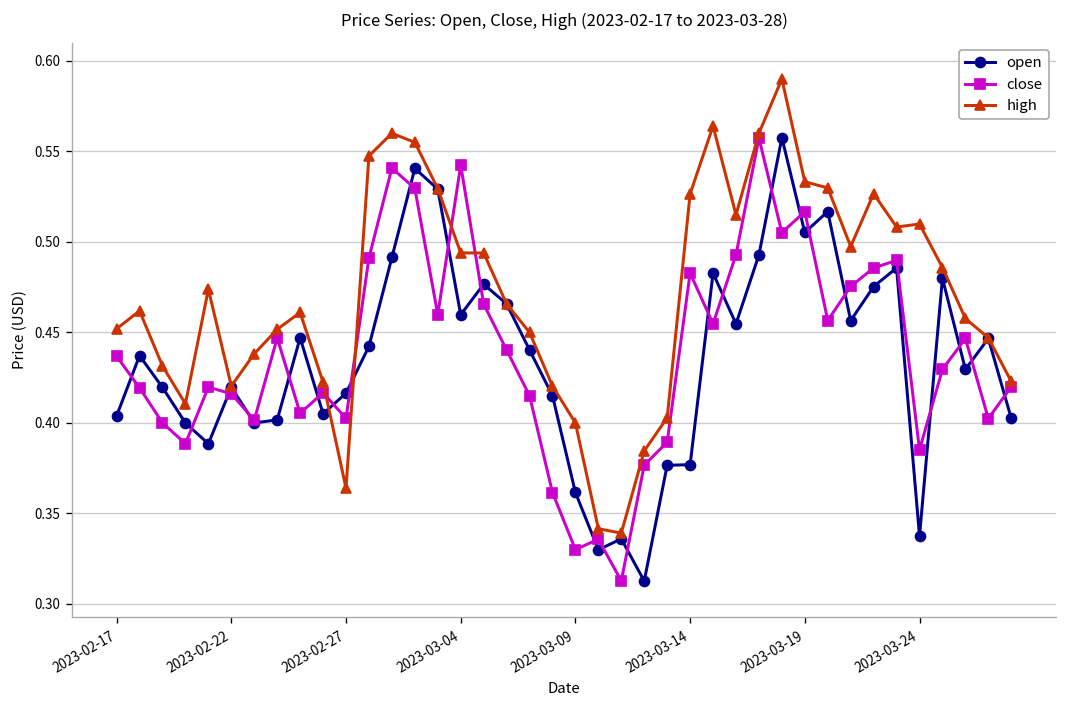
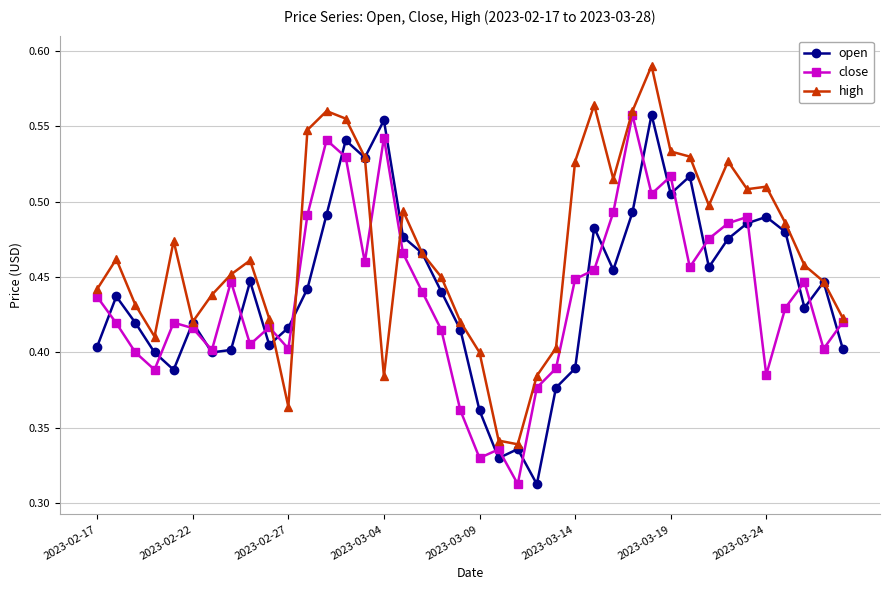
  {
    "open": {
      "2023-02-17": 0.404,
      "2023-02-27": 0.416,
-     "2023-03-04": 0.460,
+     "2023-03-04": 0.554,
      "2023-03-09": 0.362,
-     "2023-03-14": 0.377,
+     "2023-03-14": 0.389,
      "2023-03-19": 0.505,
-     "2023-03-24": 0.337
+     "2023-03-24": 0.490
    },
    "close": {
      "2023-02-17": 0.437,
      "2023-02-22": 0.416,
      "2023-02-27": 0.402,
      "2023-03-04": 0.542,
      "2023-03-09": 0.330,
-     "2023-03-14": 0.483,
+     "2023-03-14": 0.449,
      "2023-03-19": 0.517,
      "2023-03-24": 0.385
    },
    "high": {
-     "2023-02-17": 0.452,
+     "2023-02-17": 0.442,
      "2023-02-27": 0.364,
-     "2023-03-04": 0.494,
+     "2023-03-04": 0.384,
      "2023-03-09": 0.400,
      "2023-03-14": 0.527,
      "2023-03-19": 0.533,
      "2023-03-24": 0.510
    }
  }
